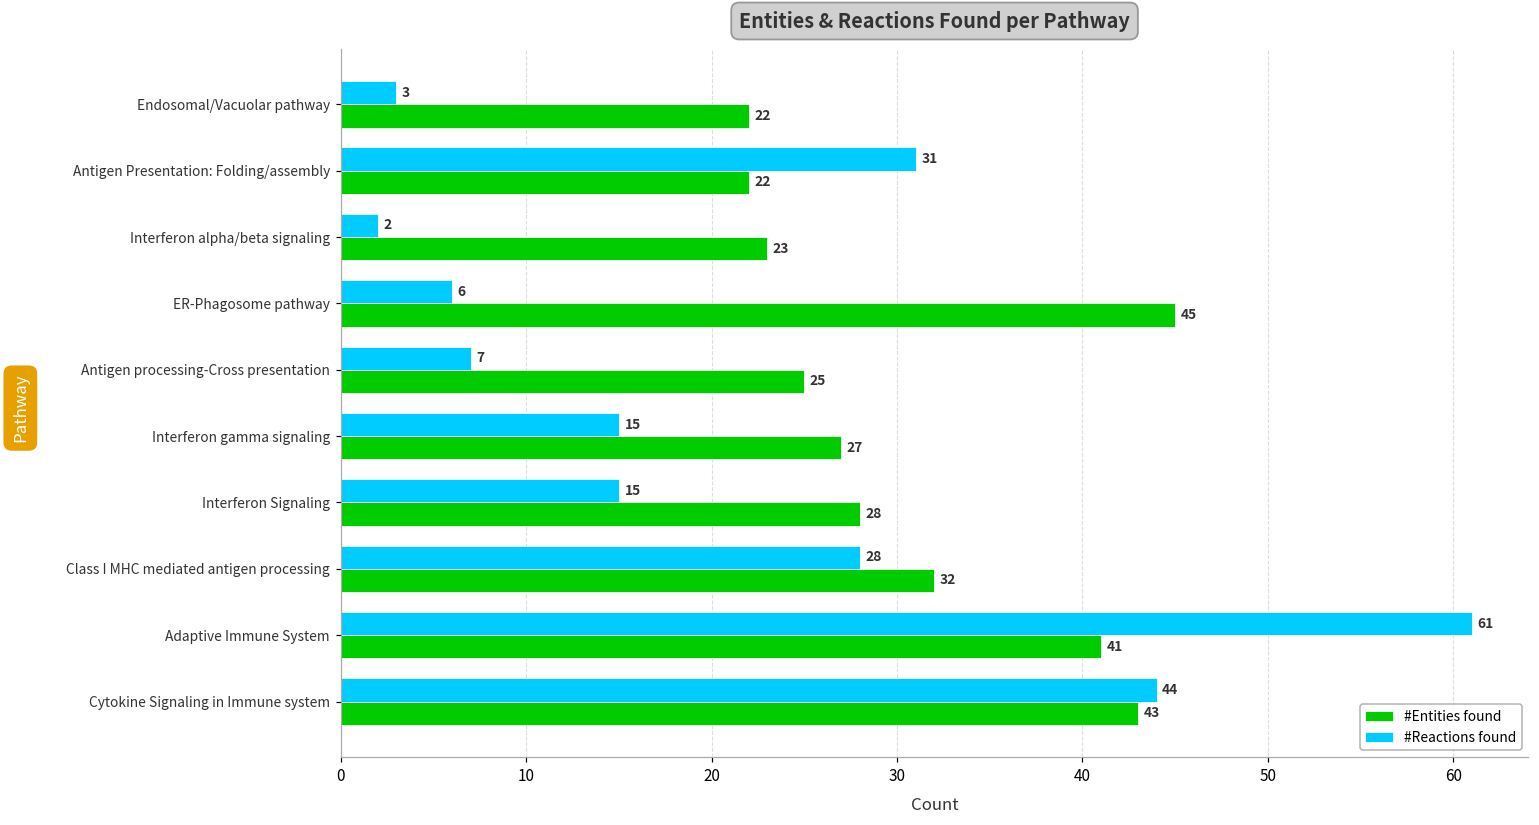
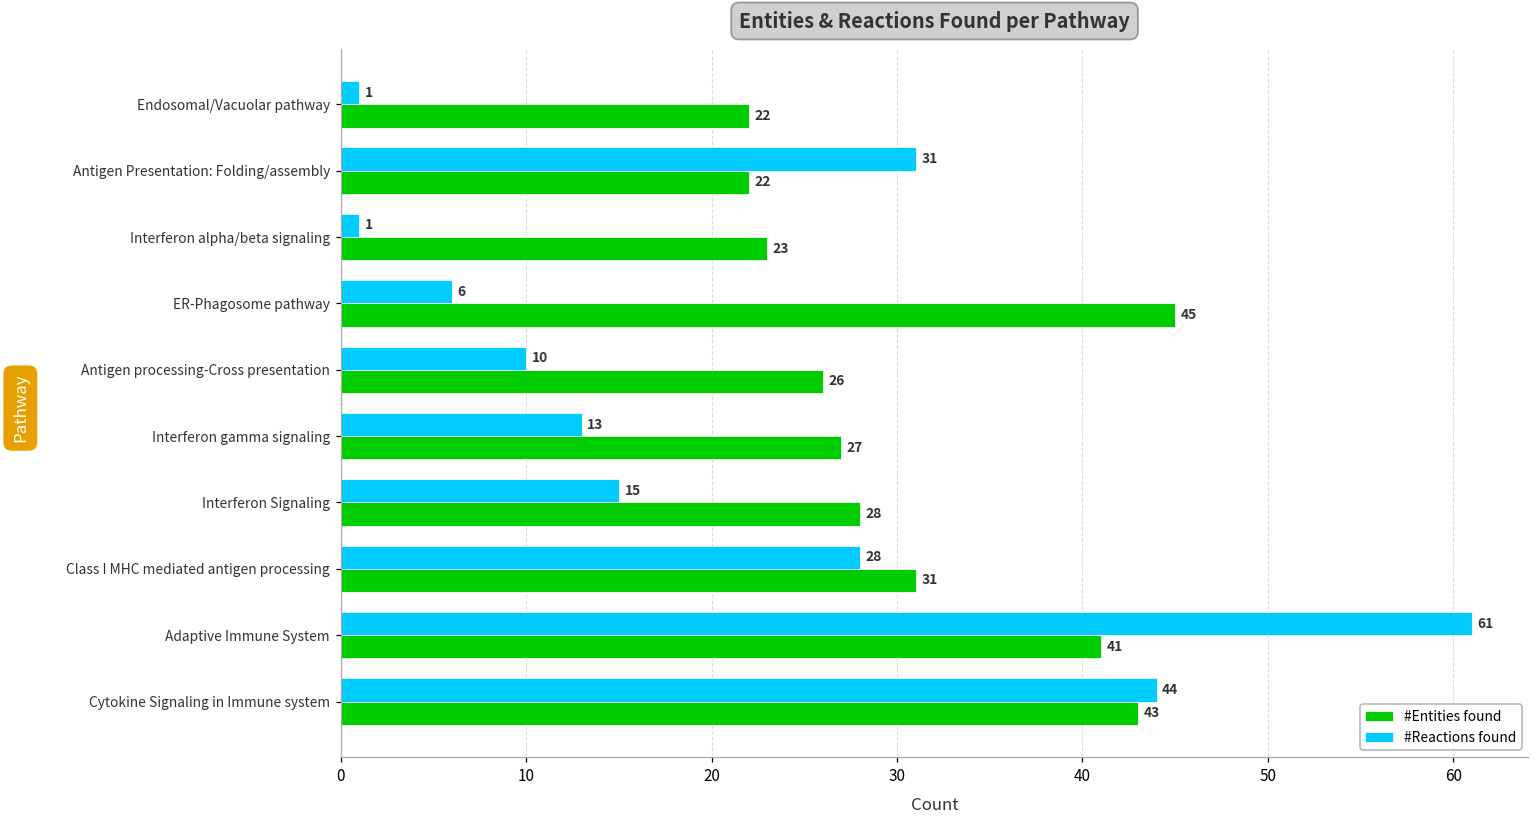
  {
    "#Entities found": {
      "Endosomal/Vacuolar pathway": 22,
      "Antigen Presentation: Folding/assembly": 22,
      "Interferon alpha/beta signaling": 23,
      "ER-Phagosome pathway": 45,
-     "Antigen processing-Cross presentation": 25,
+     "Antigen processing-Cross presentation": 26,
      "Interferon gamma signaling": 27,
      "Interferon Signaling": 28,
-     "Class I MHC mediated antigen processing": 32,
+     "Class I MHC mediated antigen processing": 31,
      "Adaptive Immune System": 41,
      "Cytokine Signaling in Immune system": 43
    },
    "#Reactions found": {
-     "Endosomal/Vacuolar pathway": 3,
+     "Endosomal/Vacuolar pathway": 1,
      "Antigen Presentation: Folding/assembly": 31,
-     "Interferon alpha/beta signaling": 2,
+     "Interferon alpha/beta signaling": 1,
      "ER-Phagosome pathway": 6,
-     "Antigen processing-Cross presentation": 7,
-     "Interferon gamma signaling": 15,
+     "Antigen processing-Cross presentation": 10,
+     "Interferon gamma signaling": 13,
      "Interferon Signaling": 15,
      "Class I MHC mediated antigen processing": 28,
      "Adaptive Immune System": 61,
      "Cytokine Signaling in Immune system": 44
    }
  }
